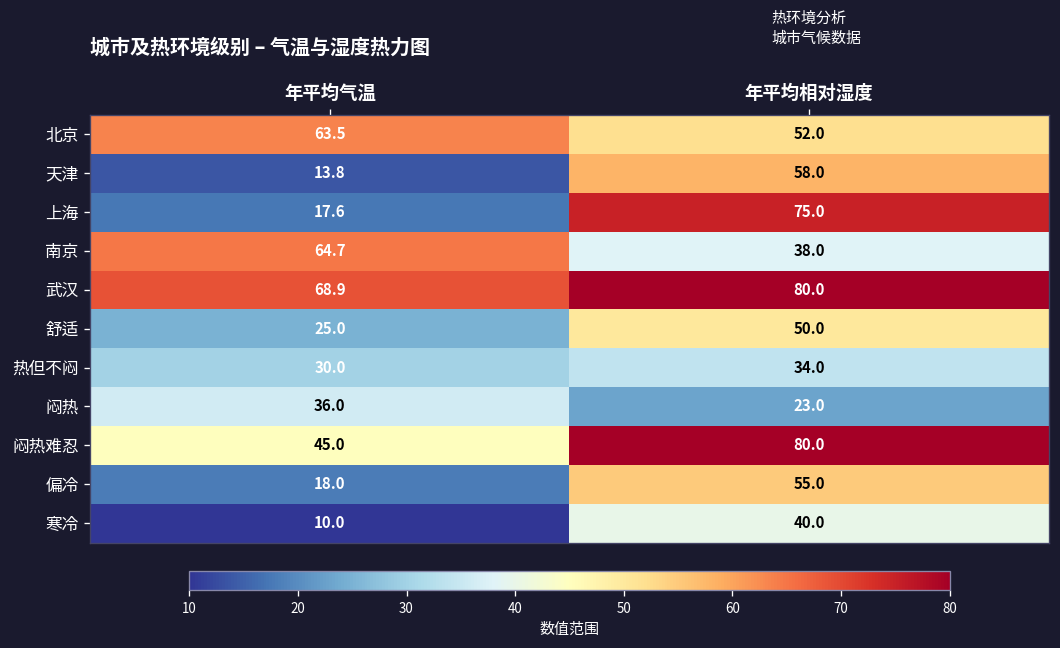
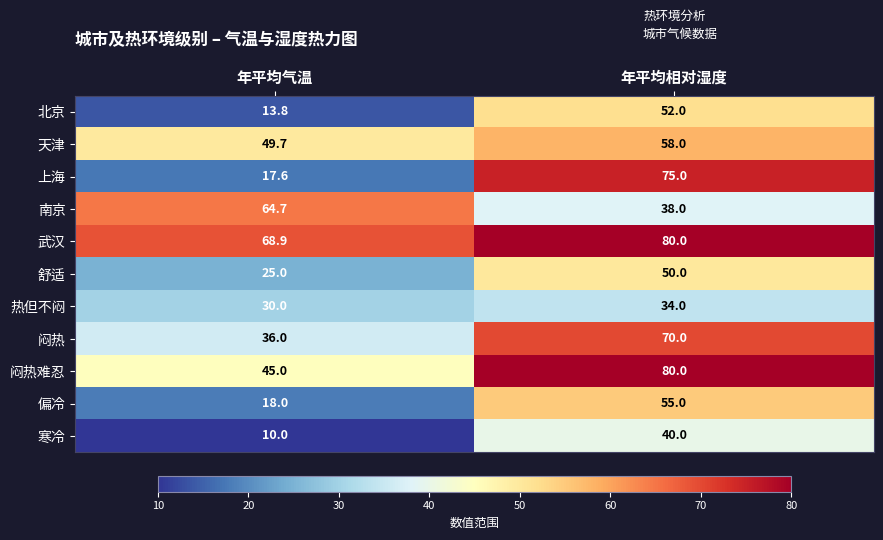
  {
    "北京": {
-     "年平均气温": 63.5,
+     "年平均气温": 13.8,
      "年平均相对湿度": 52.0
    },
    "天津": {
-     "年平均气温": 13.8,
+     "年平均气温": 49.7,
      "年平均相对湿度": 58.0
    },
    "上海": {
      "年平均气温": 17.6,
      "年平均相对湿度": 75.0
    },
    "南京": {
      "年平均气温": 64.7,
      "年平均相对湿度": 38.0
    },
    "武汉": {
      "年平均气温": 68.9,
      "年平均相对湿度": 80.0
    },
    "舒适": {
      "年平均气温": 25.0,
      "年平均相对湿度": 50.0
    },
    "热但不闷": {
      "年平均气温": 30.0,
      "年平均相对湿度": 34.0
    },
    "闷热": {
      "年平均气温": 36.0,
-     "年平均相对湿度": 23.0
+     "年平均相对湿度": 70.0
    },
    "闷热难忍": {
      "年平均气温": 45.0,
      "年平均相对湿度": 80.0
    },
    "偏冷": {
      "年平均气温": 18.0,
      "年平均相对湿度": 55.0
    },
    "寒冷": {
      "年平均气温": 10.0,
      "年平均相对湿度": 40.0
    }
  }
